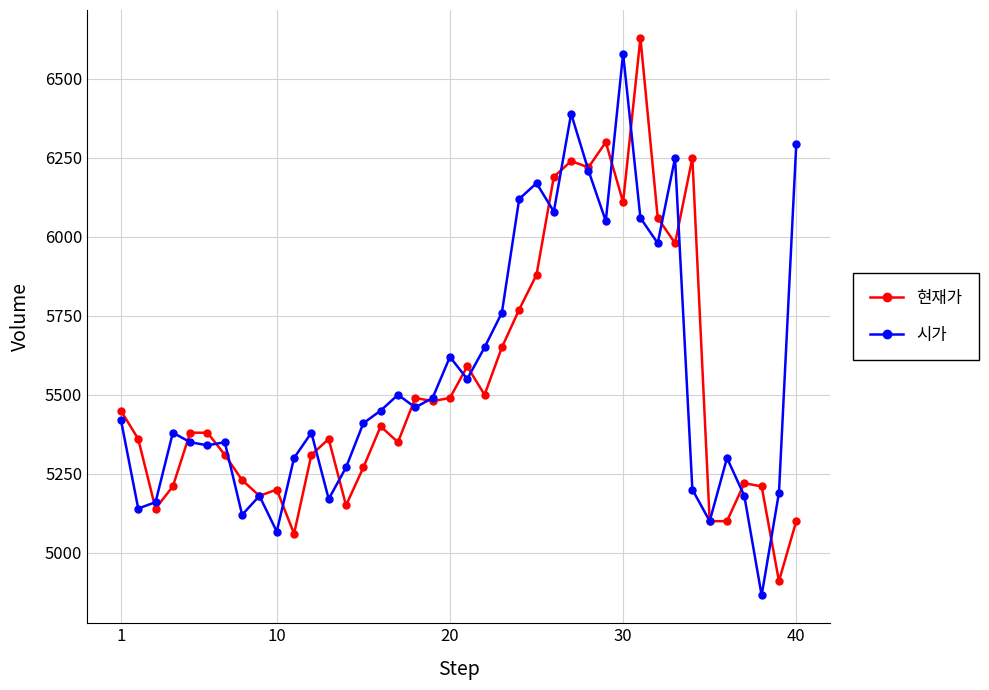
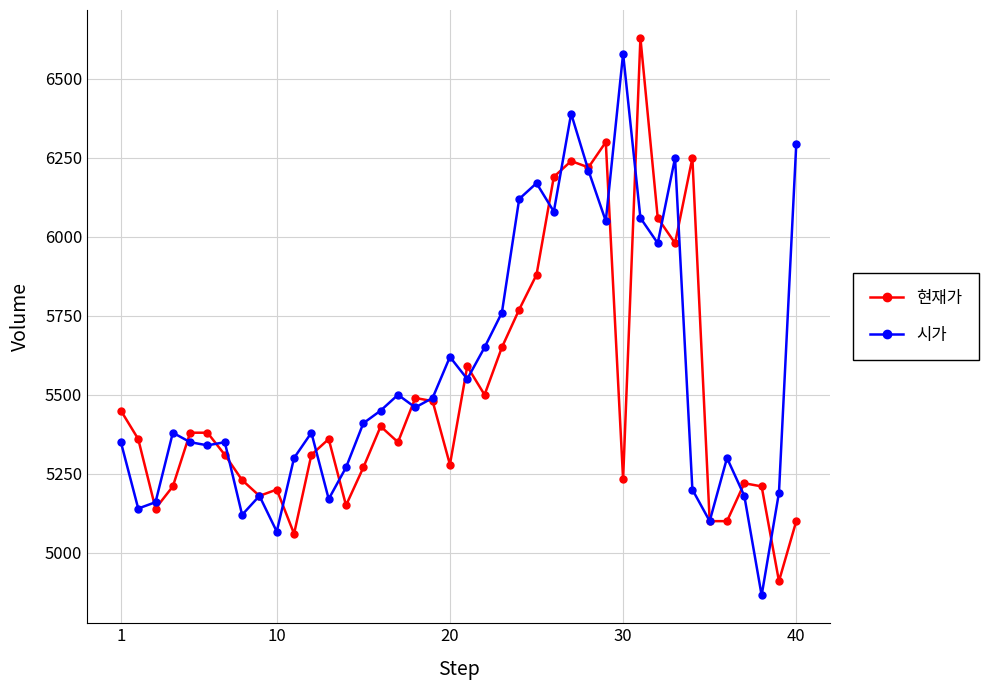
  {
    "현재가": {
      "1": 5450,
      "10": 5200,
-     "20": 5490,
-     "30": 6110,
+     "20": 5280,
+     "30": 5230,
      "40": 5100
    },
    "시가": {
-     "1": 5420,
+     "1": 5350,
      "10": 5070,
      "20": 5620,
      "30": 6580,
      "40": 6290
    }
  }
